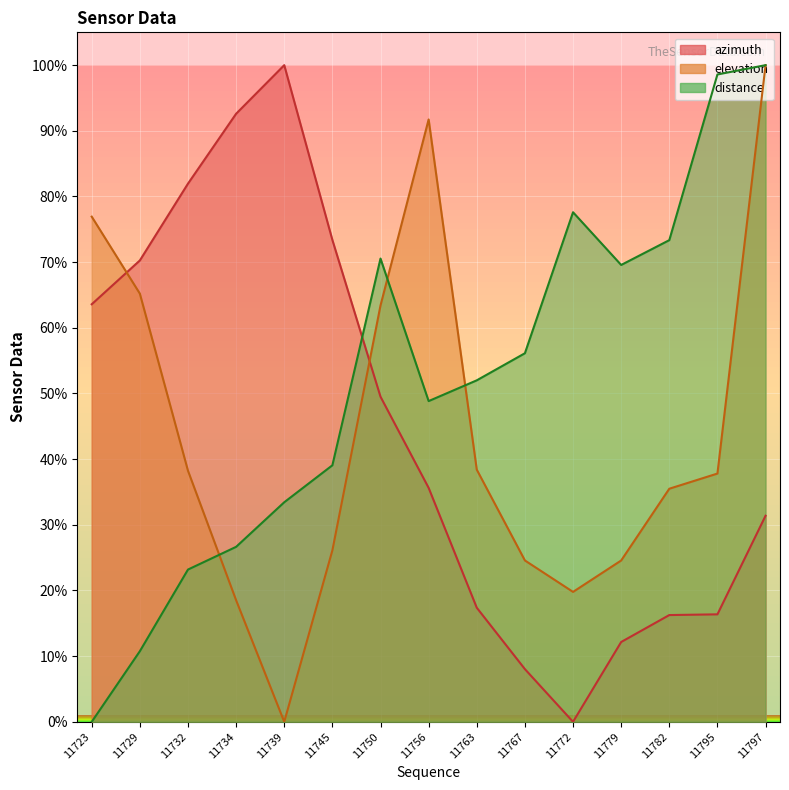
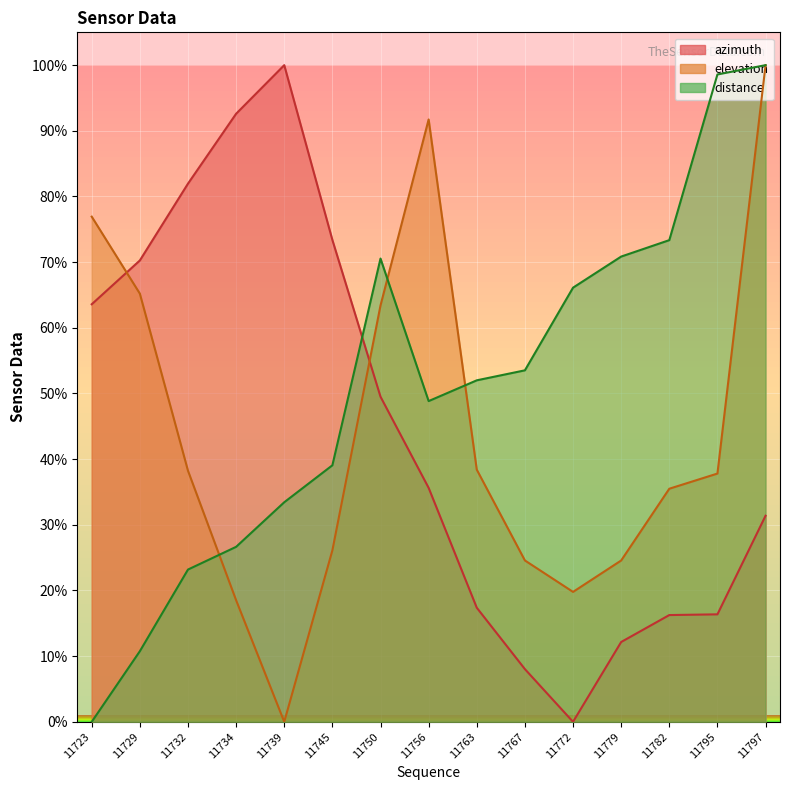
  {
    "distance": {
      "11723": "0%",
      "11729": "11%",
      "11732": "23%",
      "11734": "27%",
      "11739": "33%",
      "11745": "39%",
      "11750": "71%",
      "11756": "49%",
      "11763": "52%",
-     "11767": "56%",
-     "11772": "78%",
-     "11779": "70%",
+     "11767": "54%",
+     "11772": "66%",
+     "11779": "71%",
      "11782": "73%"
    }
  }
